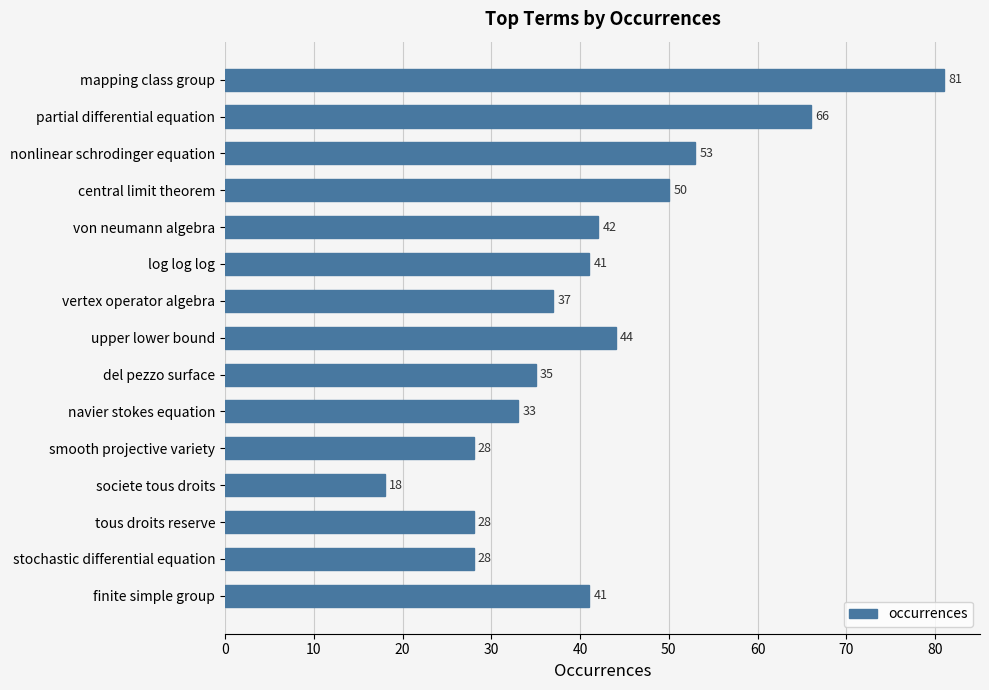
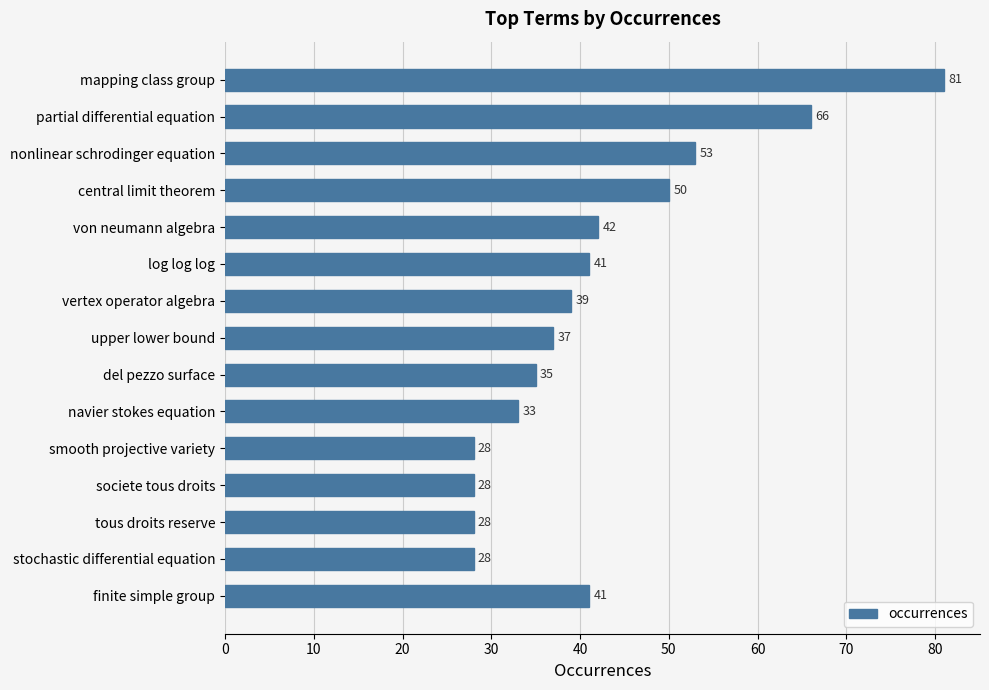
  {
    "mapping class group": 81,
    "partial differential equation": 66,
    "nonlinear schrodinger equation": 53,
    "central limit theorem": 50,
    "von neumann algebra": 42,
    "log log log": 41,
-   "vertex operator algebra": 37,
-   "upper lower bound": 44,
+   "vertex operator algebra": 39,
+   "upper lower bound": 37,
    "del pezzo surface": 35,
    "navier stokes equation": 33,
    "smooth projective variety": 28,
-   "societe tous droits": 18,
+   "societe tous droits": 28,
    "tous droits reserve": 28,
    "stochastic differential equation": 28,
    "finite simple group": 41
  }
